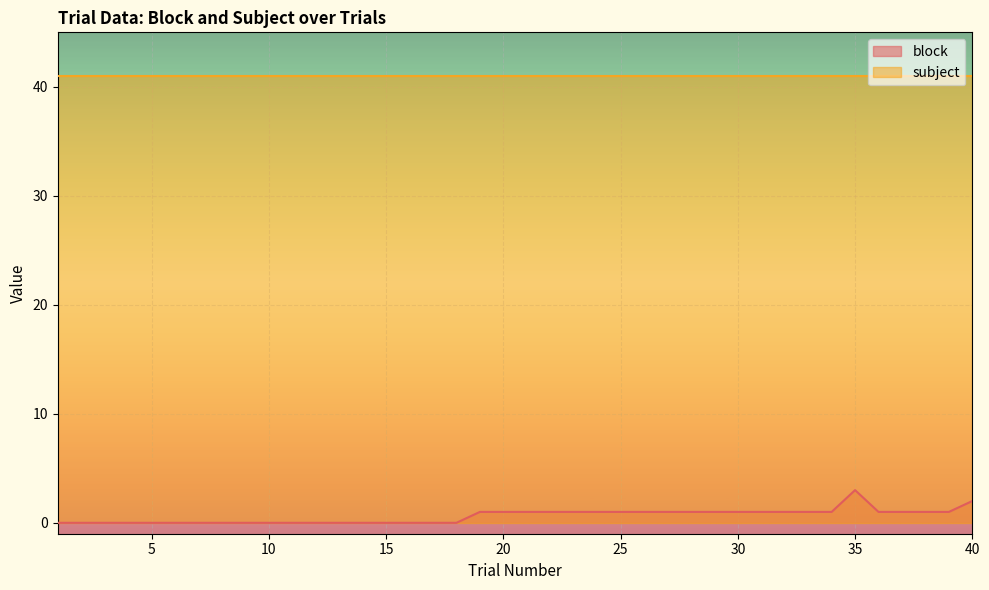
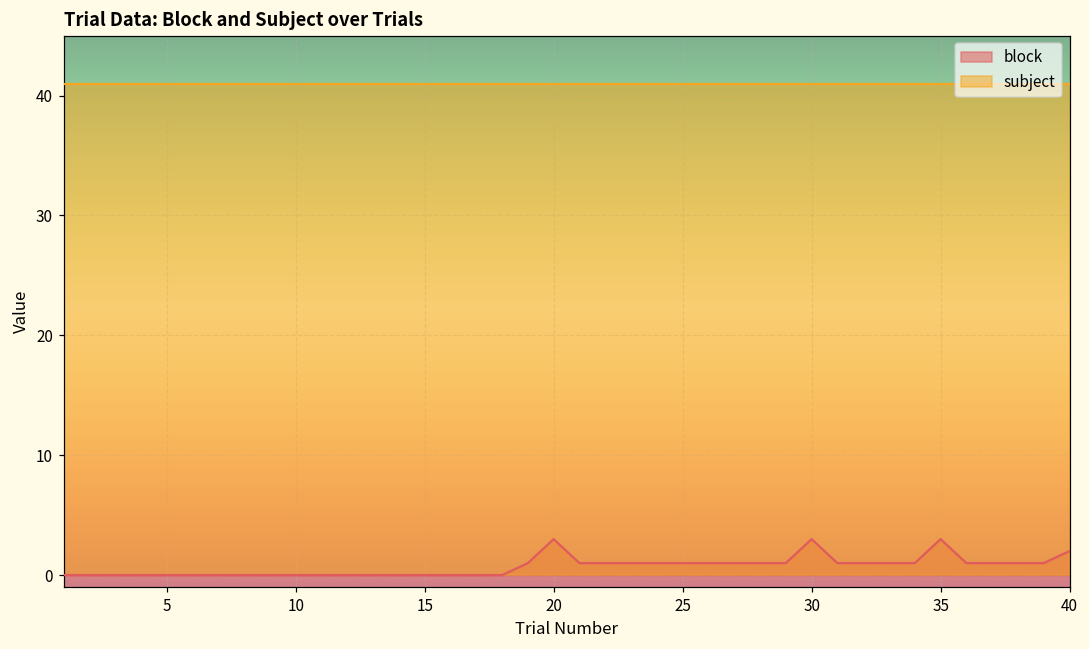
  {
    "block": {
      "5": 0,
      "10": 0,
      "15": 0,
-     "20": 1,
+     "20": 3,
      "25": 1,
-     "30": 1,
+     "30": 3,
      "35": 3,
      "40": 2
    },
    "subject": {
      "5": 41,
      "10": 41,
      "15": 41,
      "20": 41,
      "25": 41,
      "30": 41,
      "35": 41,
      "40": 41
    }
  }
